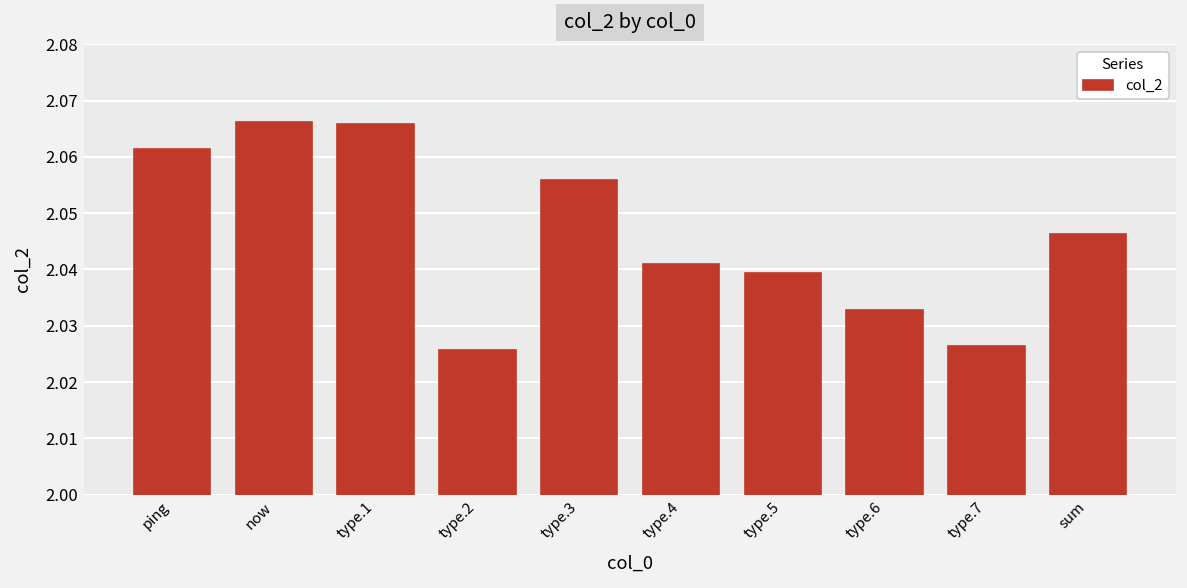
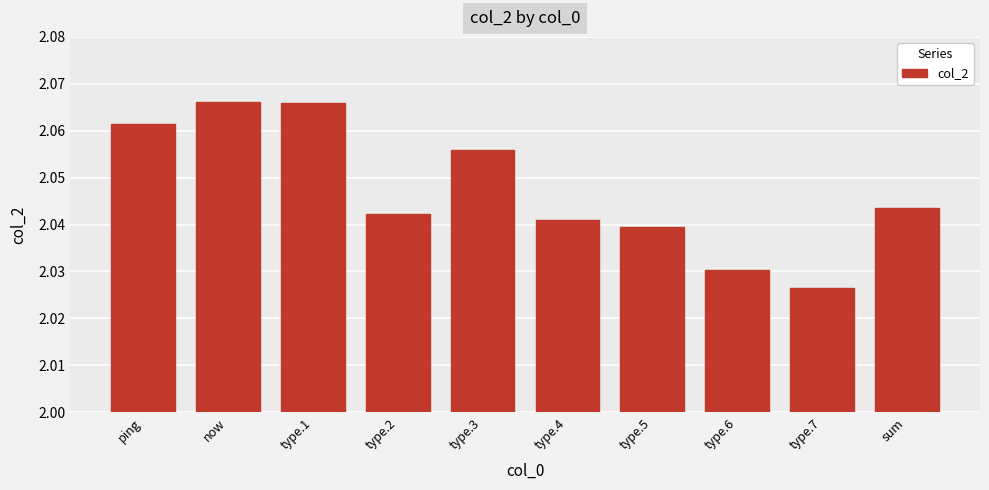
  {
    "ping": 2.061,
    "now": 2.066,
    "type.1": 2.066,
-   "type.2": 2.026,
+   "type.2": 2.042,
    "type.3": 2.056,
    "type.4": 2.041,
    "type.5": 2.039,
-   "type.6": 2.033,
+   "type.6": 2.030,
    "type.7": 2.026,
-   "sum": 2.046
+   "sum": 2.044
  }
